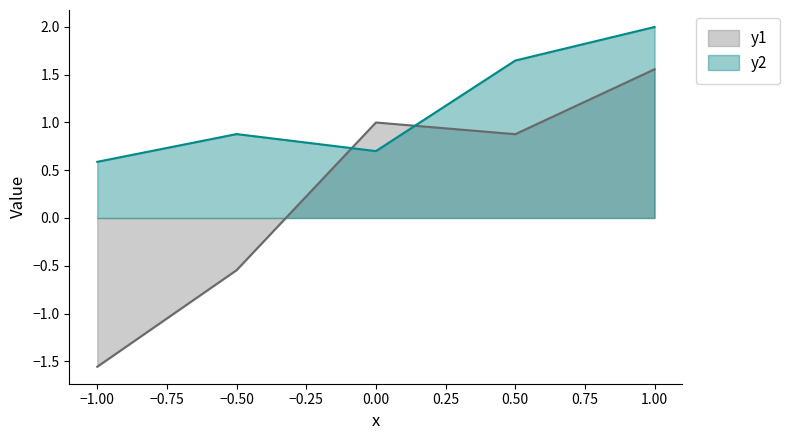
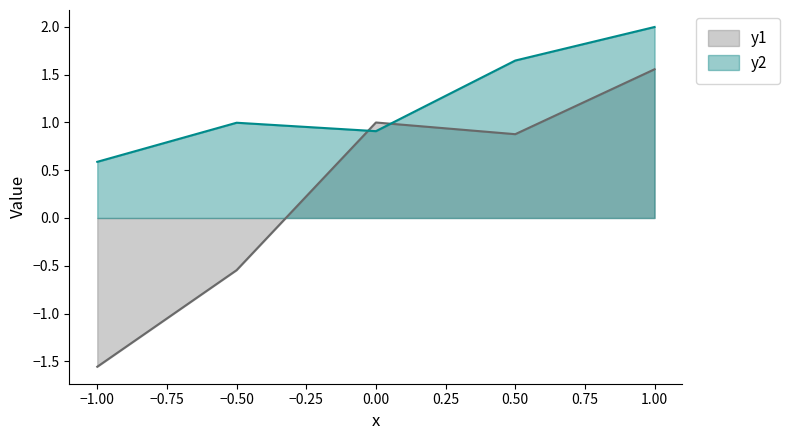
  {
    "y2": {
      "−1.00": 0.6,
-     "−0.50": 0.9,
-     "0.00": 0.7,
+     "−0.50": 1.0,
+     "0.00": 0.9,
      "0.50": 1.6,
      "1.00": 2.0
    }
  }
